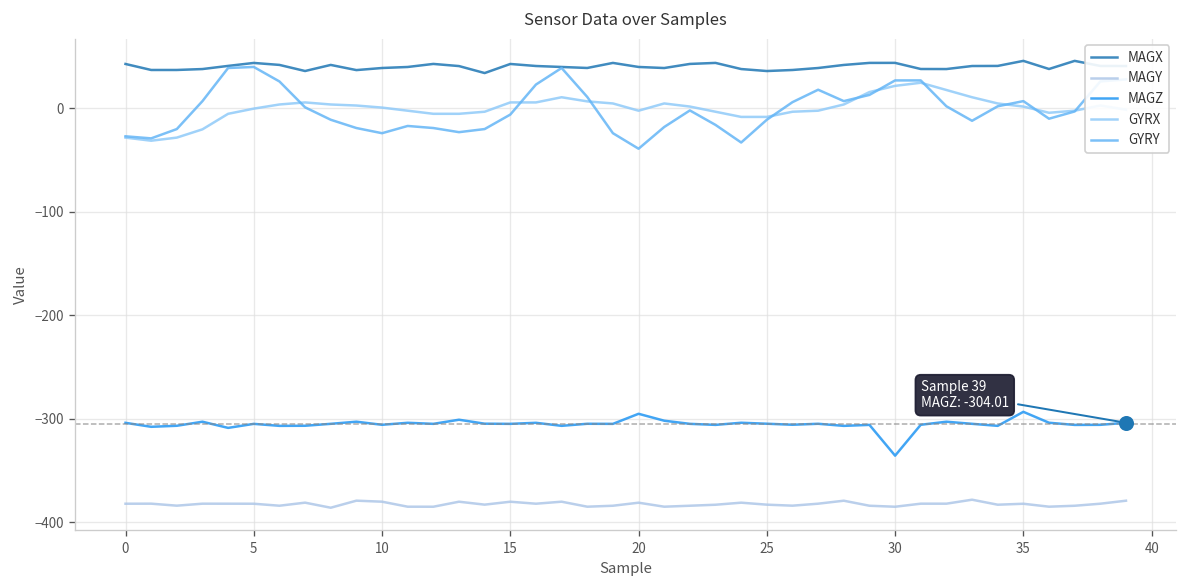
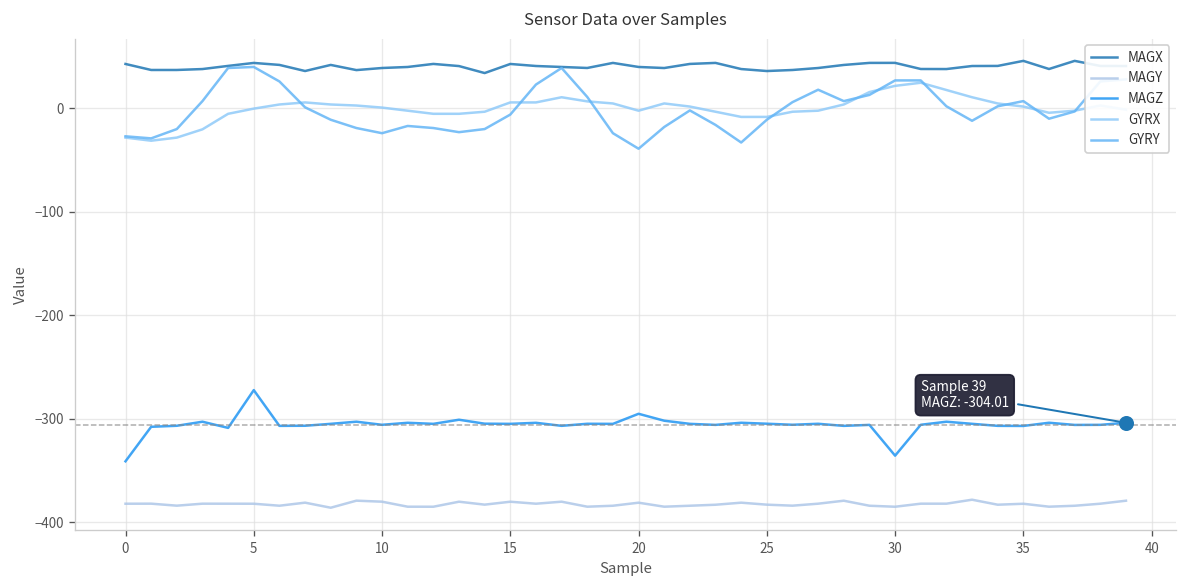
  {
    "MAGZ": {
-     "0": -300,
-     "5": -310,
+     "0": -340,
+     "5": -270,
      "10": -310,
      "15": -310,
      "20": -300,
      "25": -300,
      "30": -340,
-     "35": -290
+     "35": -310
    }
  }
